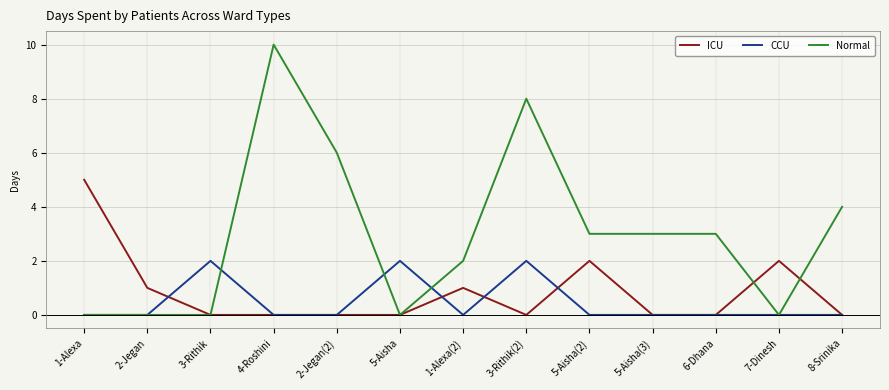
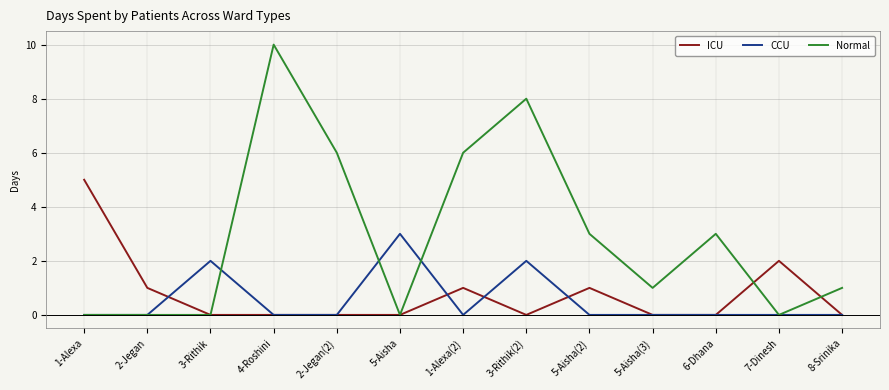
  {
    "ICU": {
      "1-Alexa": 5,
      "2-Jegan": 1,
      "1-Alexa(2)": 1,
      "3-Rithik(2)": 0,
-     "5-Aisha(2)": 2,
+     "5-Aisha(2)": 1,
      "7-Dinesh": 2
    },
    "CCU": {
      "3-Rithik": 2,
-     "5-Aisha": 2,
+     "5-Aisha": 3,
      "1-Alexa(2)": 0,
      "3-Rithik(2)": 2,
      "5-Aisha(2)": 0
    },
    "Normal": {
      "4-Roshini": 10,
      "2-Jegan(2)": 6,
-     "1-Alexa(2)": 2,
+     "1-Alexa(2)": 6,
      "3-Rithik(2)": 8,
      "5-Aisha(2)": 3,
-     "5-Aisha(3)": 3,
+     "5-Aisha(3)": 1,
      "6-Dhana": 3,
-     "8-Srinika": 4
+     "8-Srinika": 1
    }
  }
